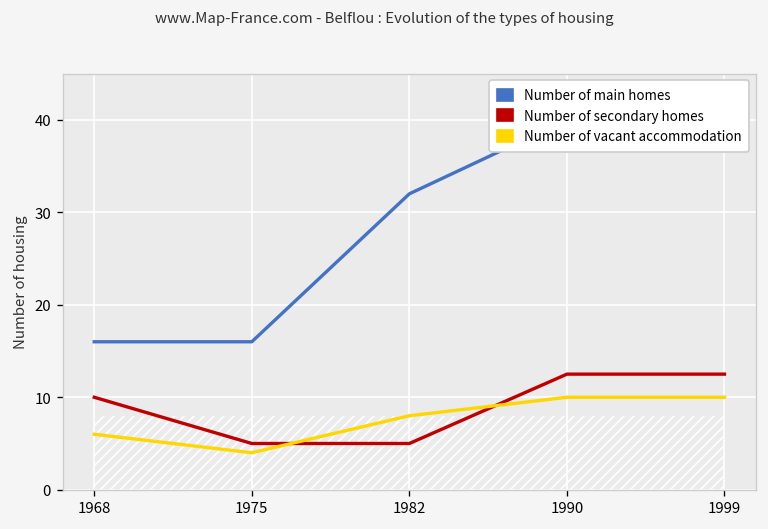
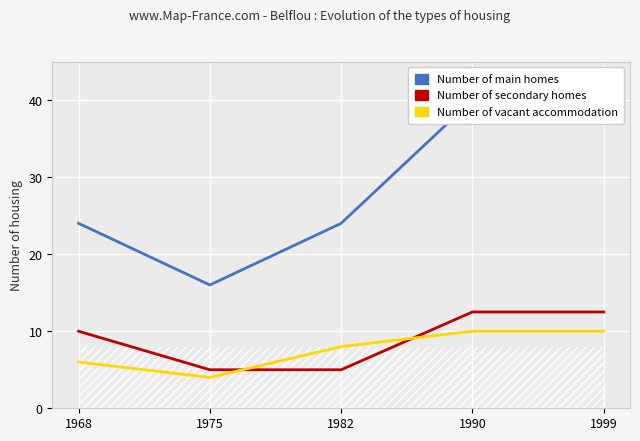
  {
    "Number of main homes": {
-     "1968": 16,
+     "1968": 24,
      "1975": 16,
-     "1982": 32
+     "1982": 24
    },
    "Number of secondary homes": {
      "1968": 10,
      "1975": 5,
      "1982": 5,
      "1990": 13,
      "1999": 13
    },
    "Number of vacant accommodation": {
      "1968": 6,
      "1975": 4,
      "1982": 8,
      "1990": 10,
      "1999": 10
    }
  }
